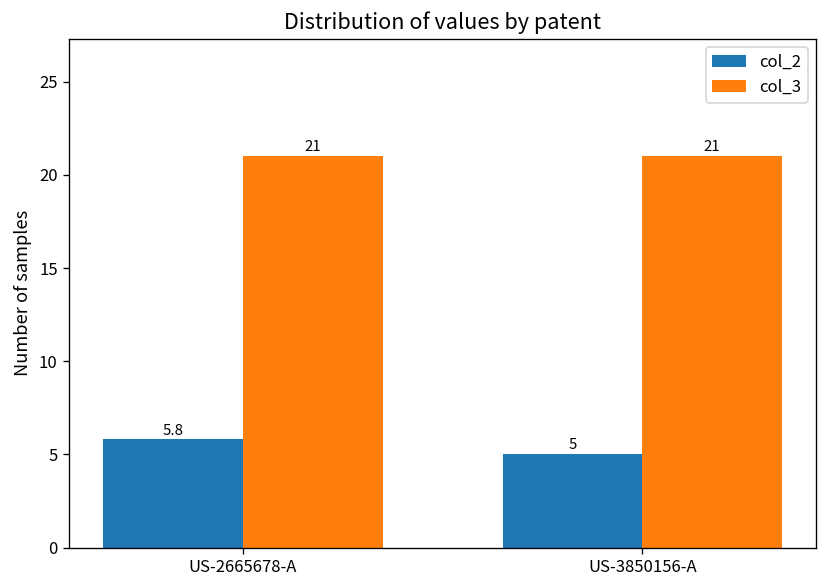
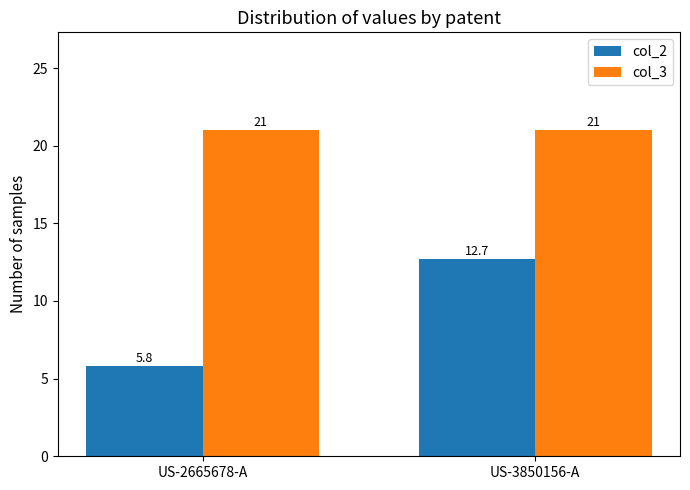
  {
    "col_2": {
      "US-2665678-A": 5.8,
-     "US-3850156-A": 5
+     "US-3850156-A": 12.7
    },
    "col_3": {
      "US-2665678-A": 21,
      "US-3850156-A": 21
    }
  }
